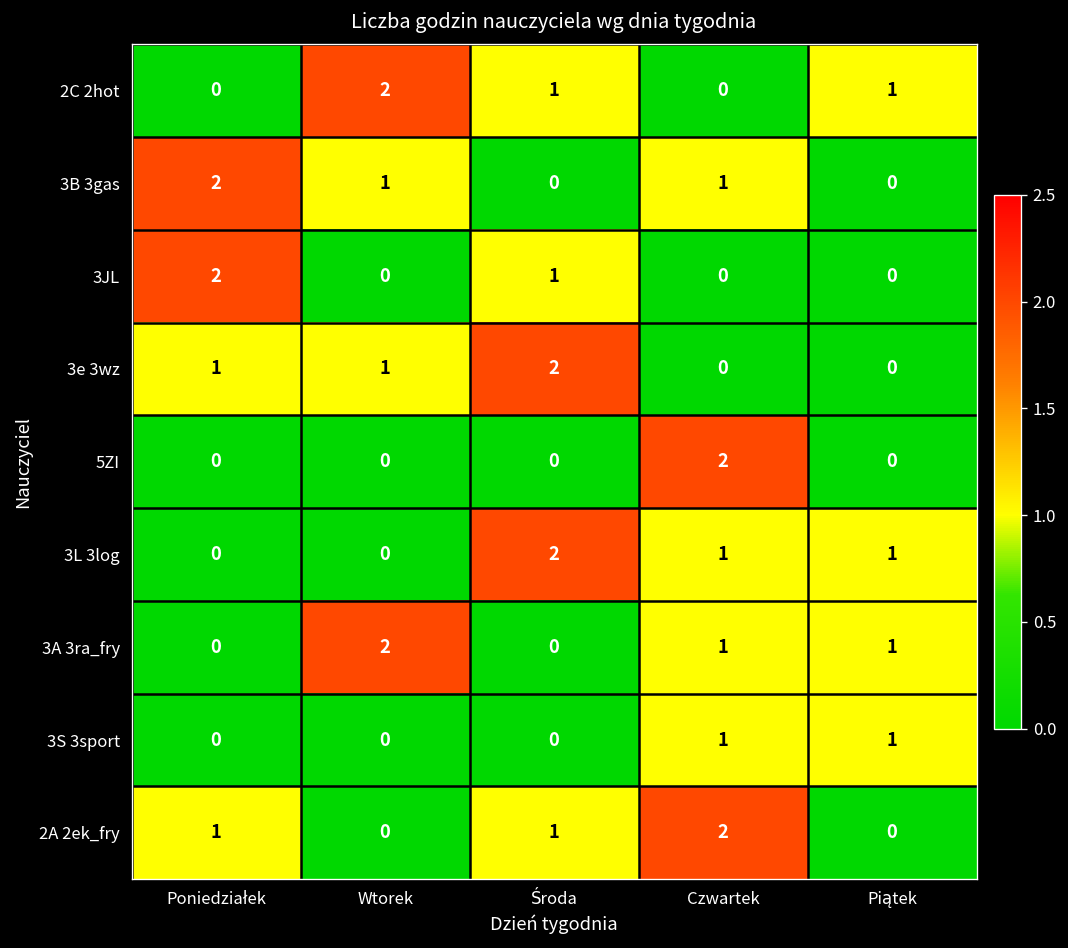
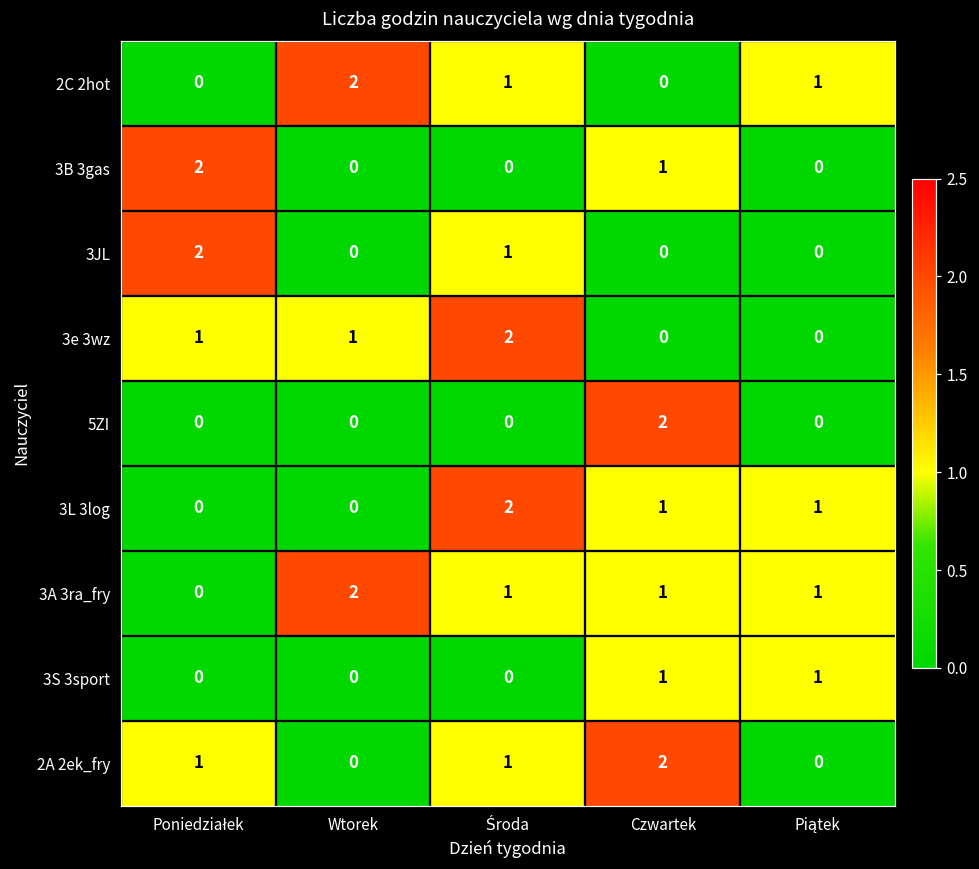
  {
    "2C 2hot": {
      "Poniedziałek": 0,
      "Wtorek": 2,
      "Środa": 1,
      "Czwartek": 0,
      "Piątek": 1
    },
    "3B 3gas": {
      "Poniedziałek": 2,
-     "Wtorek": 1,
+     "Wtorek": 0,
      "Środa": 0,
      "Czwartek": 1,
      "Piątek": 0
    },
    "3JL": {
      "Poniedziałek": 2,
      "Wtorek": 0,
      "Środa": 1,
      "Czwartek": 0,
      "Piątek": 0
    },
    "3e 3wz": {
      "Poniedziałek": 1,
      "Wtorek": 1,
      "Środa": 2,
      "Czwartek": 0,
      "Piątek": 0
    },
    "5ZI": {
      "Poniedziałek": 0,
      "Wtorek": 0,
      "Środa": 0,
      "Czwartek": 2,
      "Piątek": 0
    },
    "3L 3log": {
      "Poniedziałek": 0,
      "Wtorek": 0,
      "Środa": 2,
      "Czwartek": 1,
      "Piątek": 1
    },
    "3A 3ra_fry": {
      "Poniedziałek": 0,
      "Wtorek": 2,
-     "Środa": 0,
+     "Środa": 1,
      "Czwartek": 1,
      "Piątek": 1
    },
    "3S 3sport": {
      "Poniedziałek": 0,
      "Wtorek": 0,
      "Środa": 0,
      "Czwartek": 1,
      "Piątek": 1
    },
    "2A 2ek_fry": {
      "Poniedziałek": 1,
      "Wtorek": 0,
      "Środa": 1,
      "Czwartek": 2,
      "Piątek": 0
    }
  }
